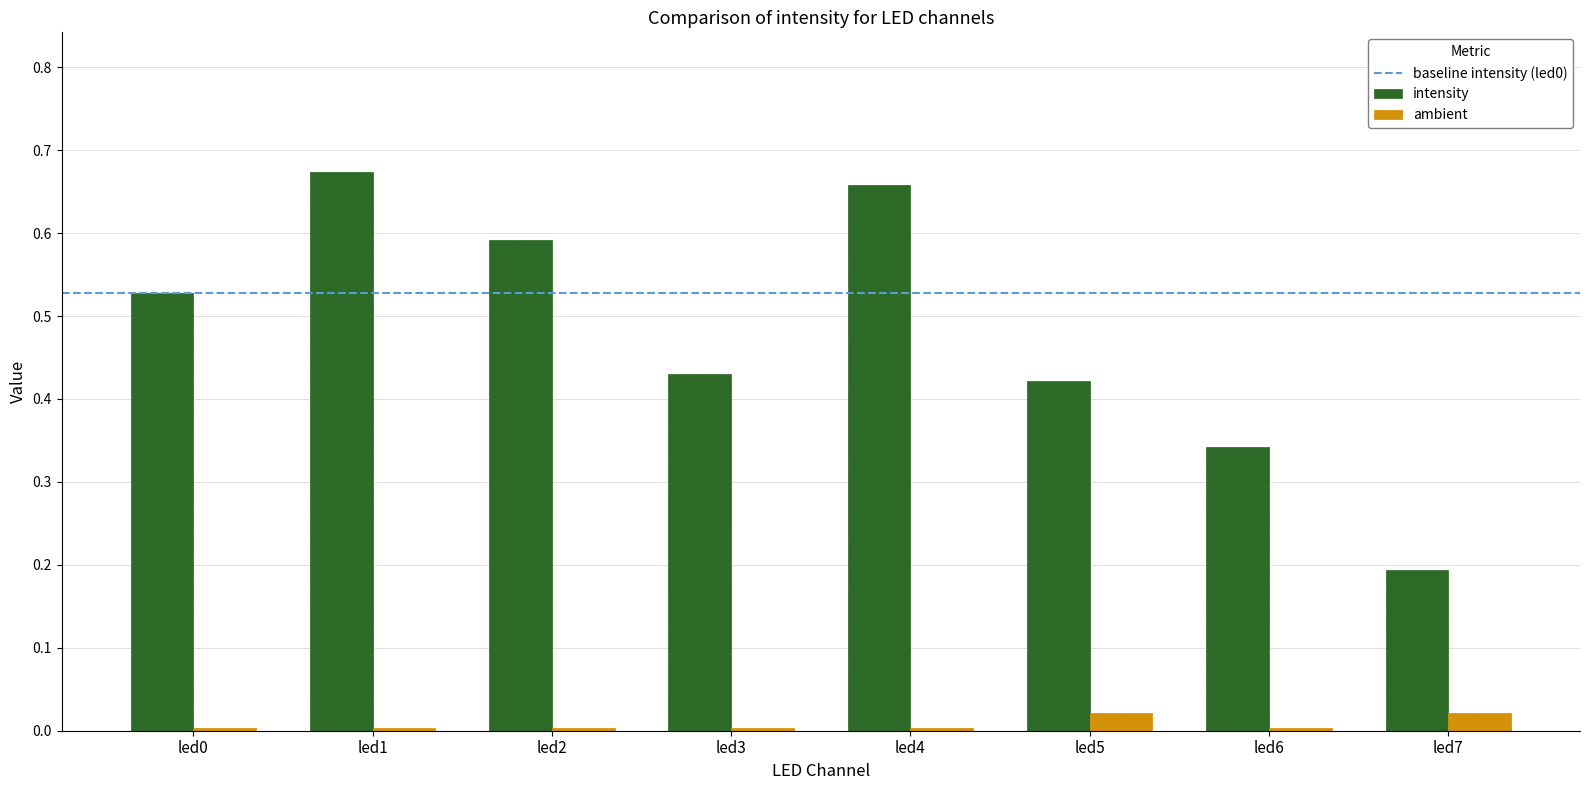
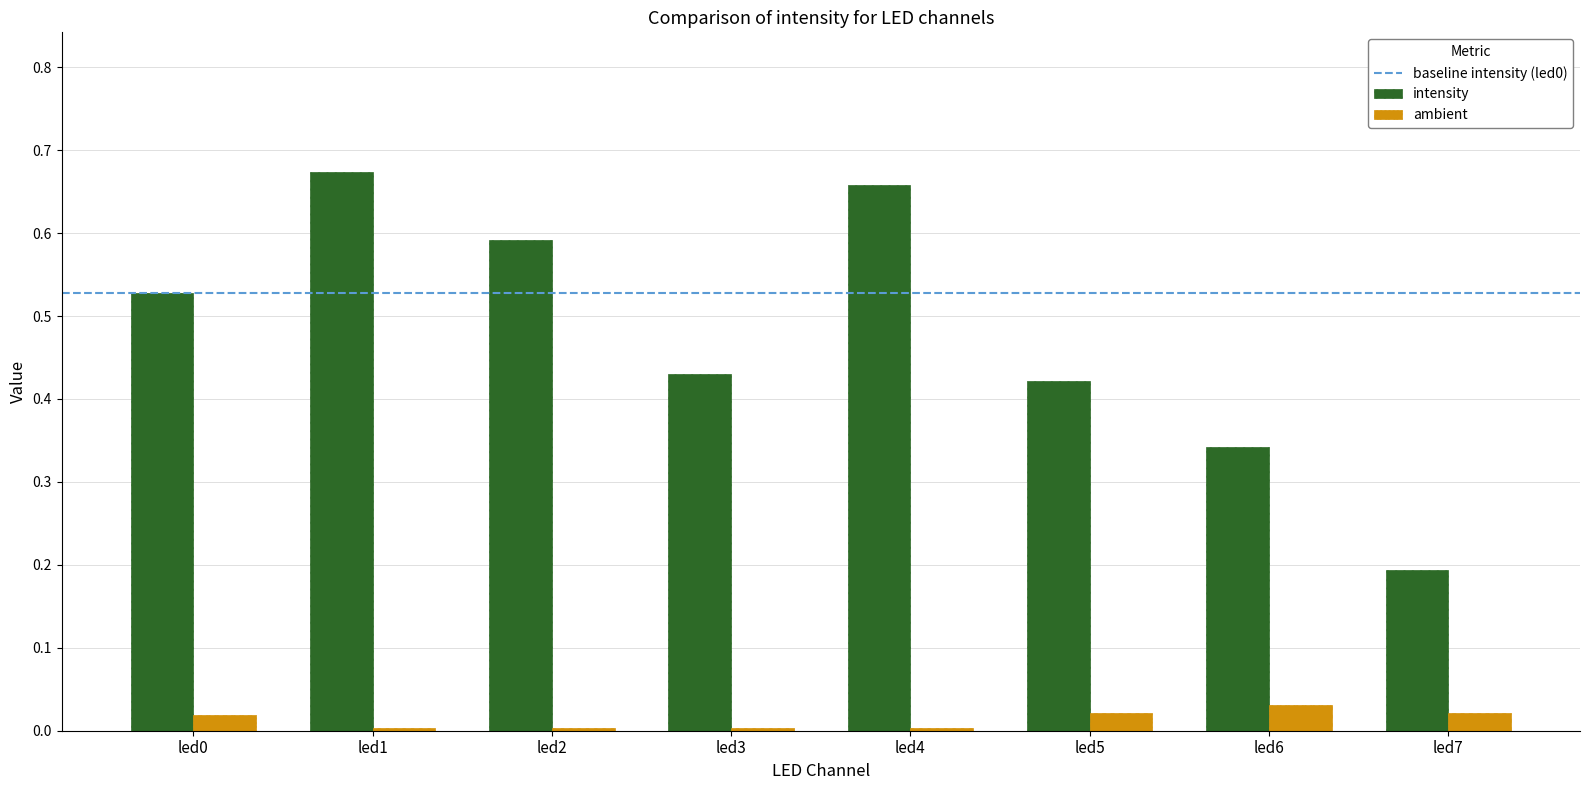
  {
    "intensity": {
      "led0": 0.53,
      "led1": 0.67,
      "led2": 0.59,
      "led3": 0.43,
      "led4": 0.66,
      "led5": 0.42,
      "led6": 0.34,
      "led7": 0.19
    },
    "ambient": {
-     "led0": 0.00,
+     "led0": 0.02,
      "led1": 0.00,
      "led2": 0.00,
      "led3": 0.00,
      "led4": 0.00,
      "led5": 0.02,
-     "led6": 0.00,
+     "led6": 0.03,
      "led7": 0.02
    }
  }
